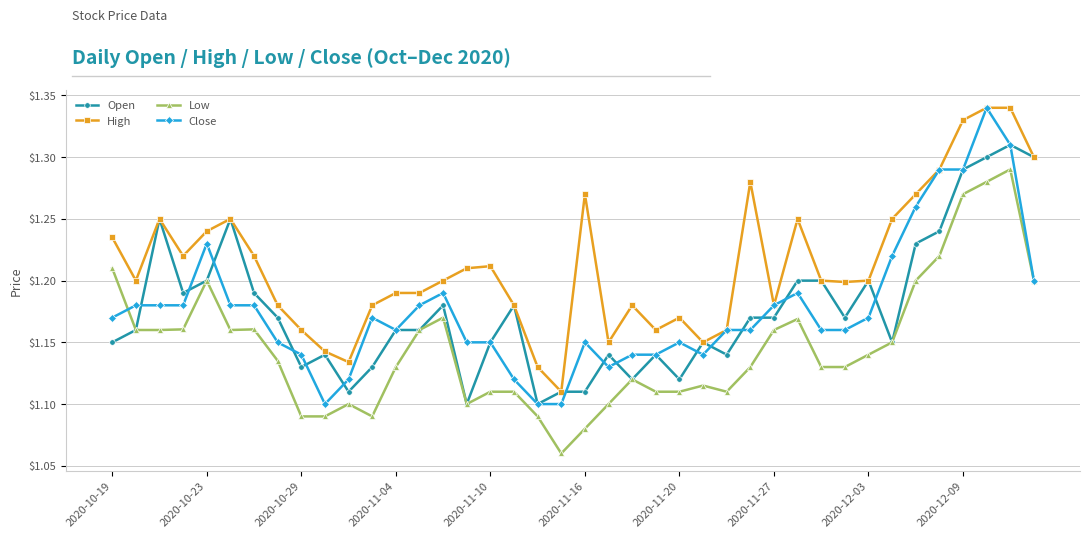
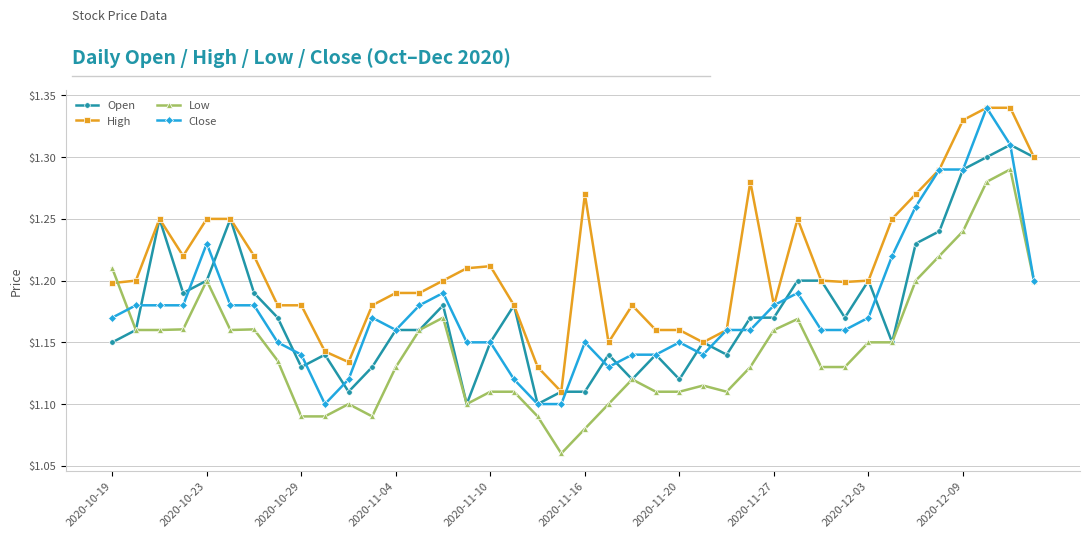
  {
    "High": {
-     "2020-10-19": "$1.235",
-     "2020-10-23": "$1.24",
-     "2020-10-29": "$1.16",
+     "2020-10-19": "$1.198",
+     "2020-10-23": "$1.25",
+     "2020-10-29": "$1.18",
      "2020-11-04": "$1.190",
      "2020-11-10": "$1.212",
      "2020-11-16": "$1.270",
-     "2020-11-20": "$1.17",
+     "2020-11-20": "$1.16",
      "2020-12-09": "$1.330"
    },
    "Low": {
      "2020-10-19": "$1.21",
      "2020-10-29": "$1.09",
      "2020-11-04": "$1.13",
      "2020-11-10": "$1.11",
      "2020-11-16": "$1.08",
      "2020-11-20": "$1.11",
      "2020-11-27": "$1.16",
-     "2020-12-03": "$1.14",
-     "2020-12-09": "$1.27"
+     "2020-12-03": "$1.15",
+     "2020-12-09": "$1.24"
    }
  }
